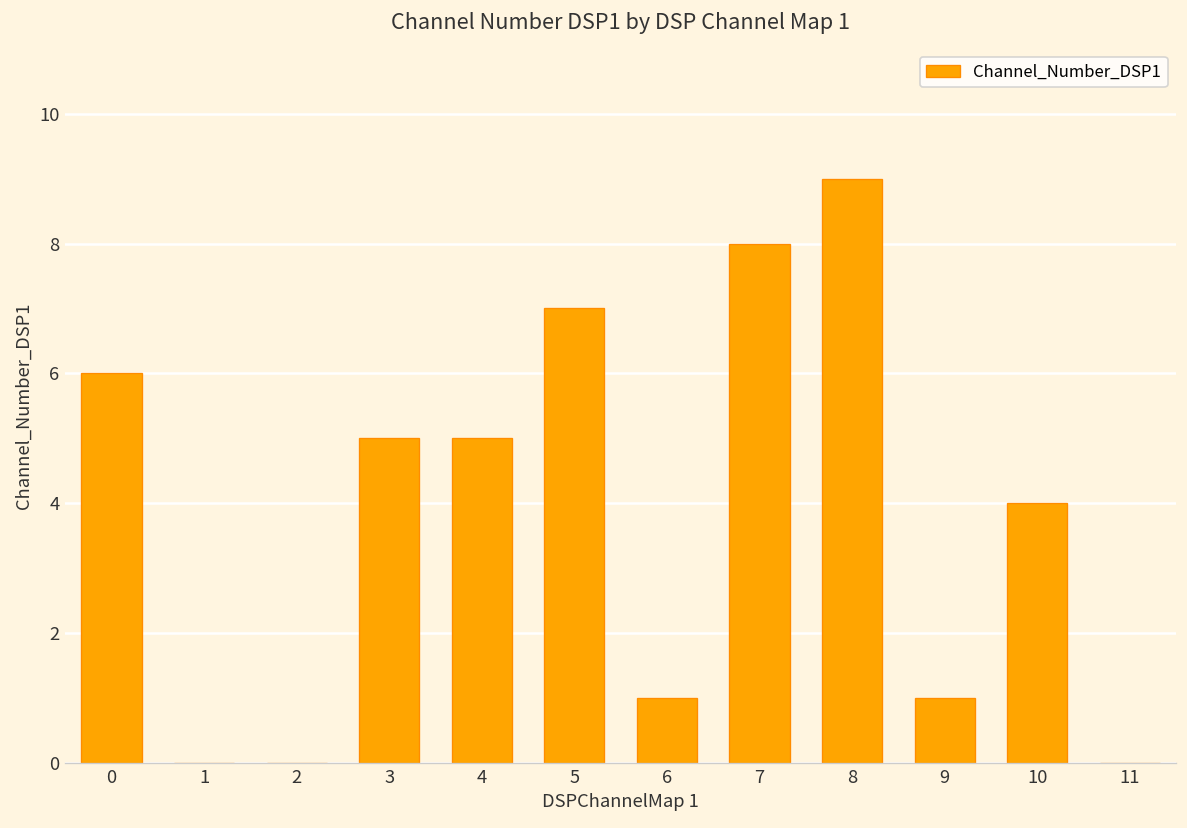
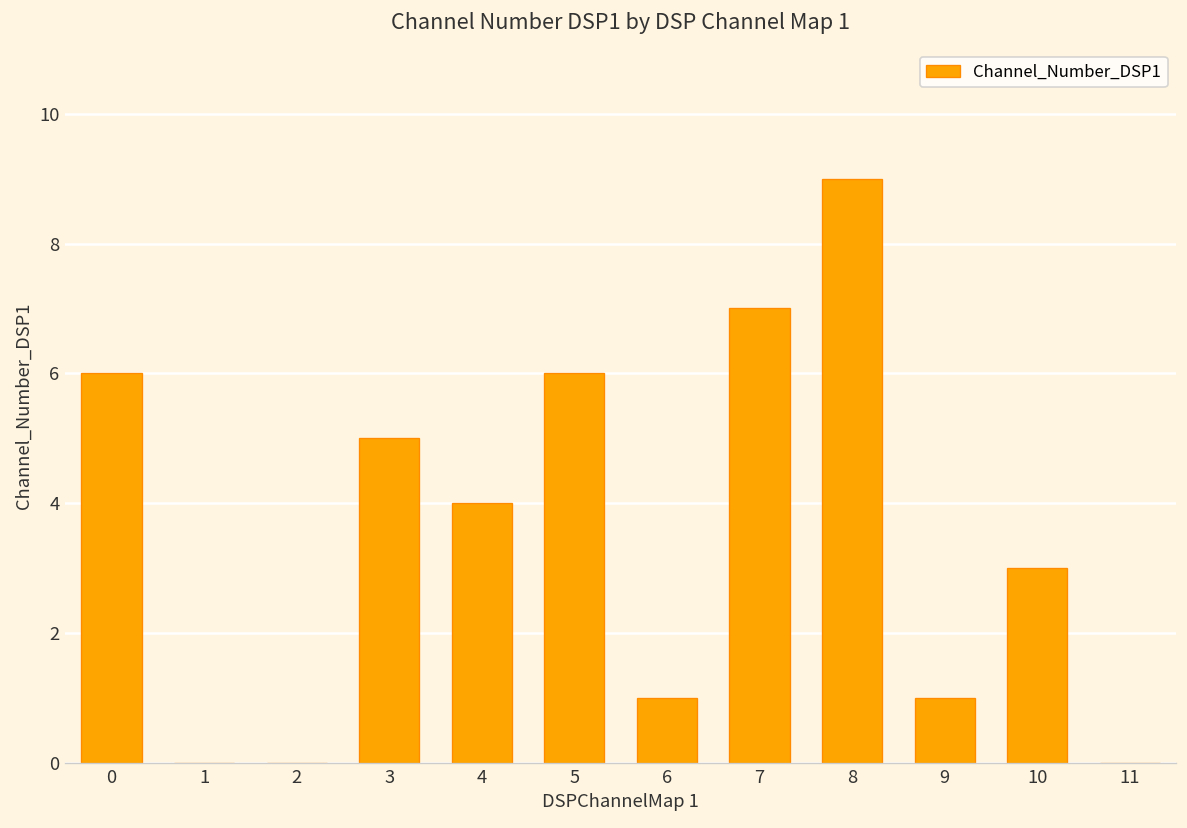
  {
    "0": 6,
    "1": 0,
    "2": 0,
    "3": 5,
-   "4": 5,
-   "5": 7,
+   "4": 4,
+   "5": 6,
    "6": 1,
-   "7": 8,
+   "7": 7,
    "8": 9,
    "9": 1,
-   "10": 4,
+   "10": 3,
    "11": 0
  }
